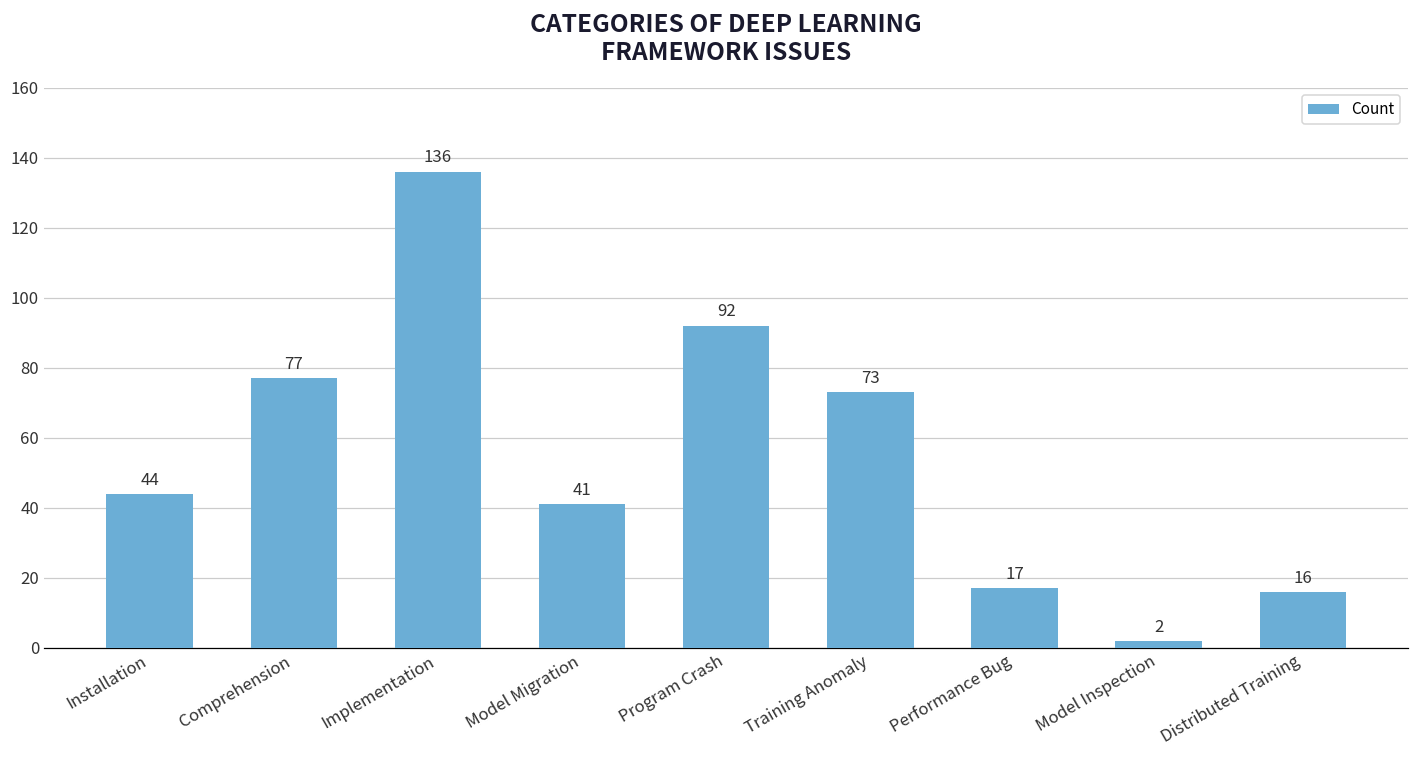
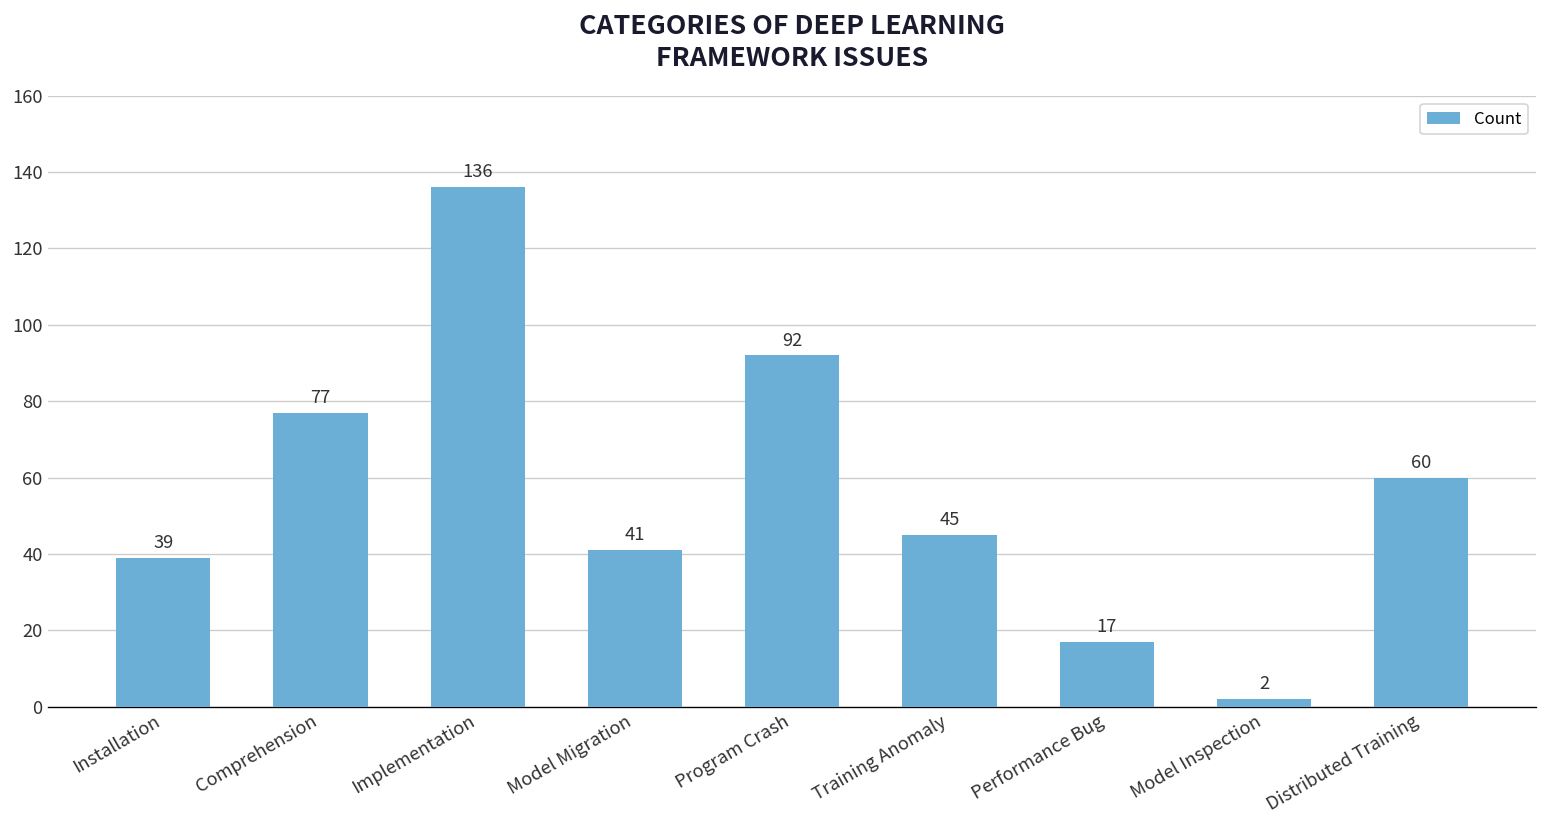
  {
-   "Installation": 44,
+   "Installation": 39,
    "Comprehension": 77,
    "Implementation": 136,
    "Model Migration": 41,
    "Program Crash": 92,
-   "Training Anomaly": 73,
+   "Training Anomaly": 45,
    "Performance Bug": 17,
    "Model Inspection": 2,
-   "Distributed Training": 16
+   "Distributed Training": 60
  }
